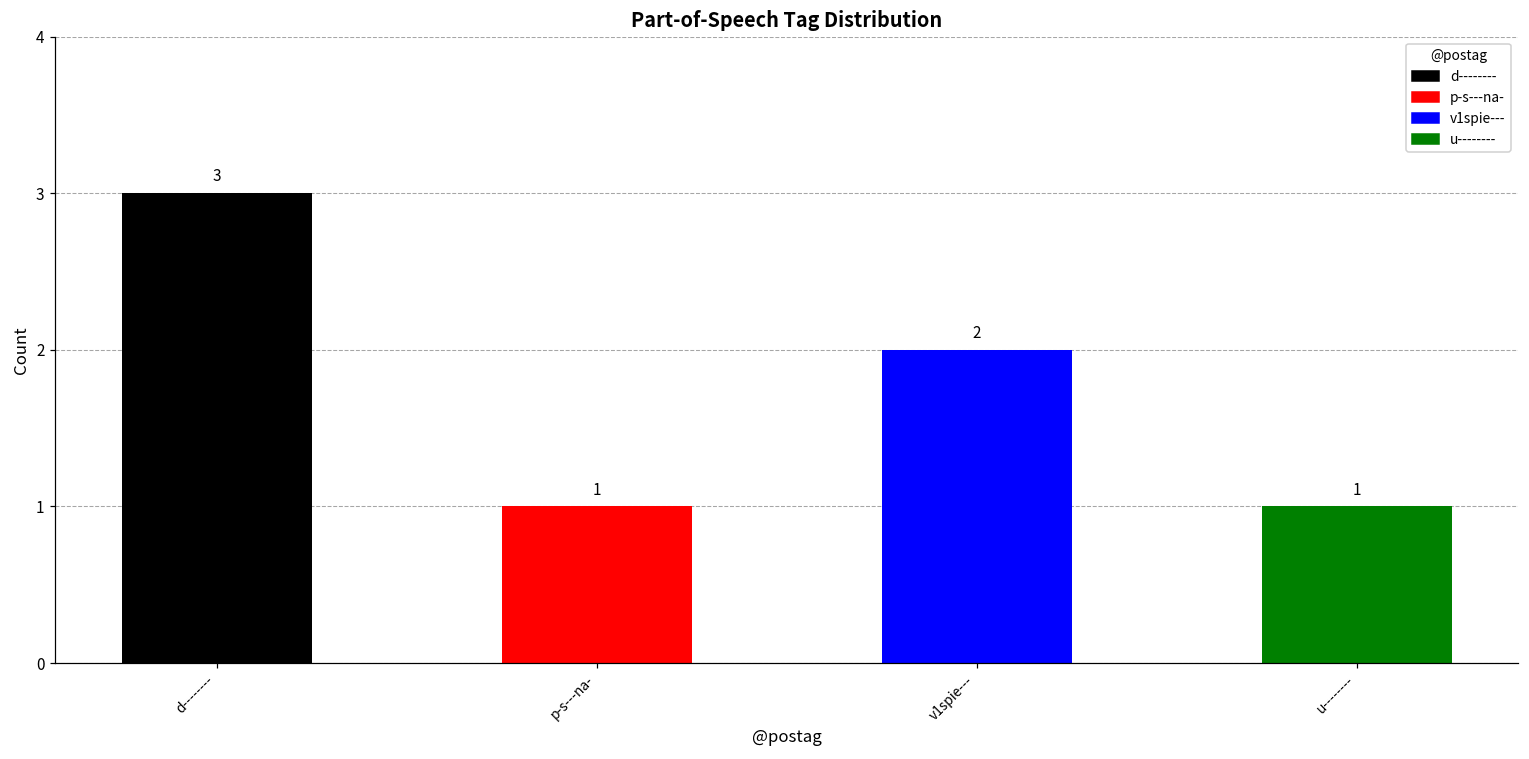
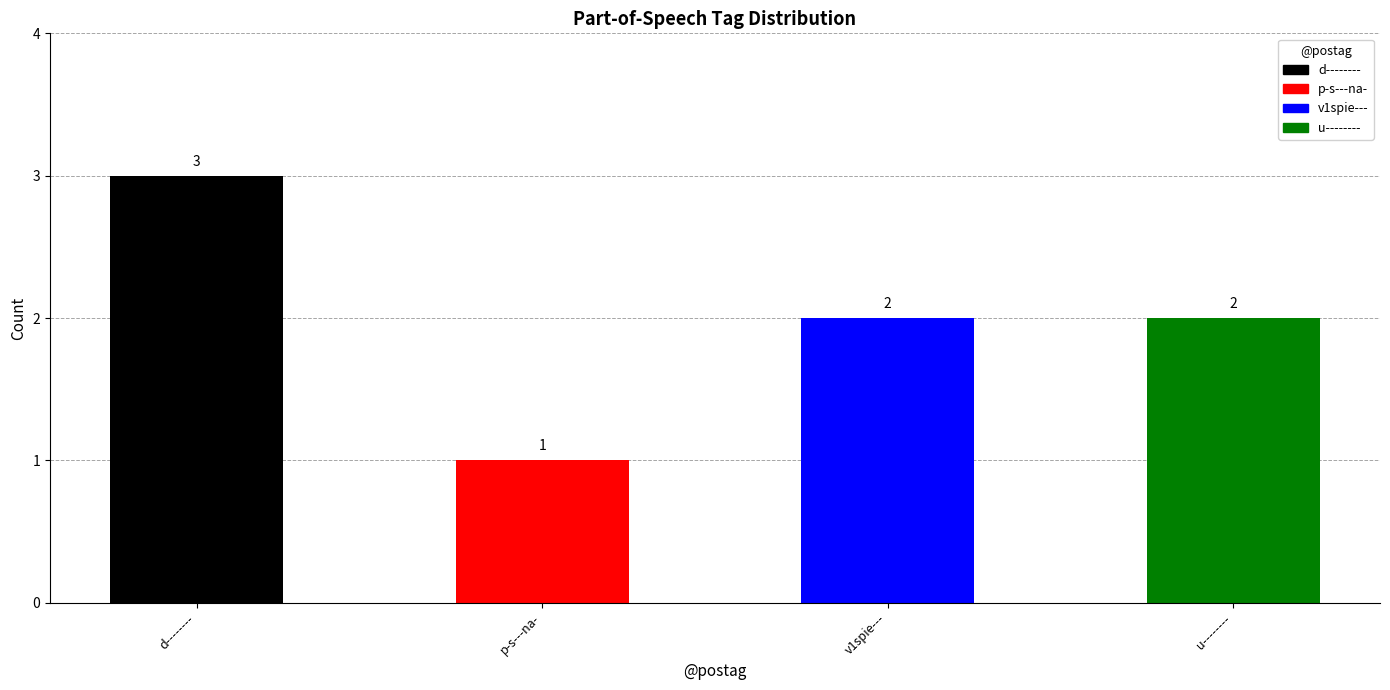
  {
    "d--------": 3,
    "p-s---na-": 1,
    "v1spie---": 2,
-   "u--------": 1
+   "u--------": 2
  }
